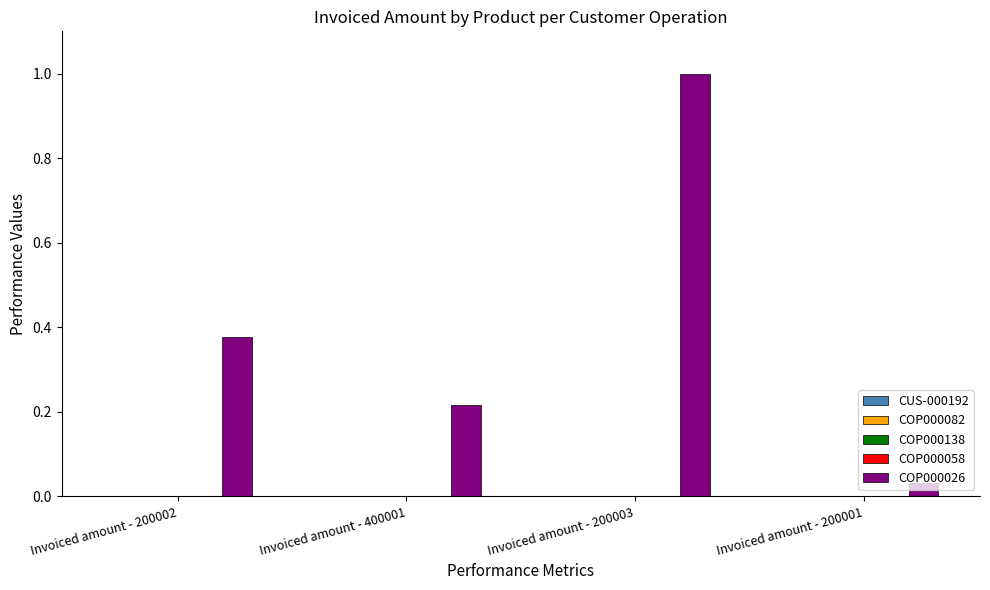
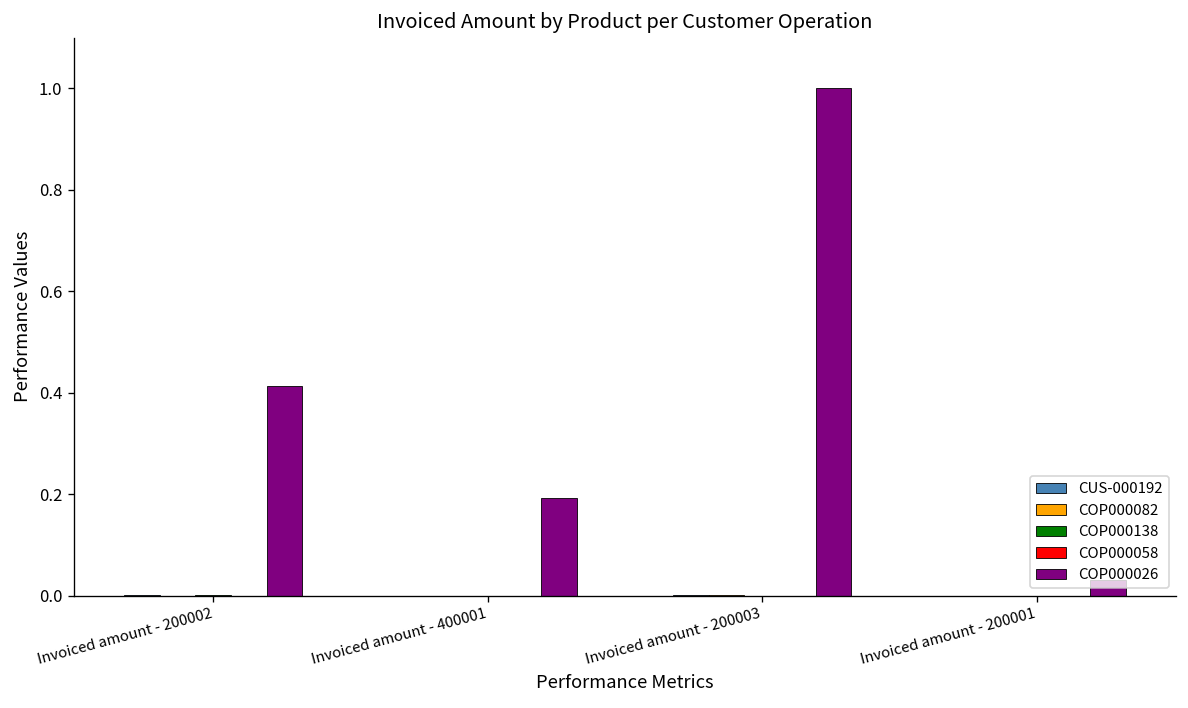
  {
    "COP000138": {
      "Invoiced amount - 400001": 0.00,
      "Invoiced amount - 200003": 0.00,
      "Invoiced amount - 200001": 0.00
    },
    "COP000026": {
-     "Invoiced amount - 200002": 0.38,
-     "Invoiced amount - 400001": 0.22,
+     "Invoiced amount - 200002": 0.41,
+     "Invoiced amount - 400001": 0.19,
      "Invoiced amount - 200003": 1.00
    }
  }
